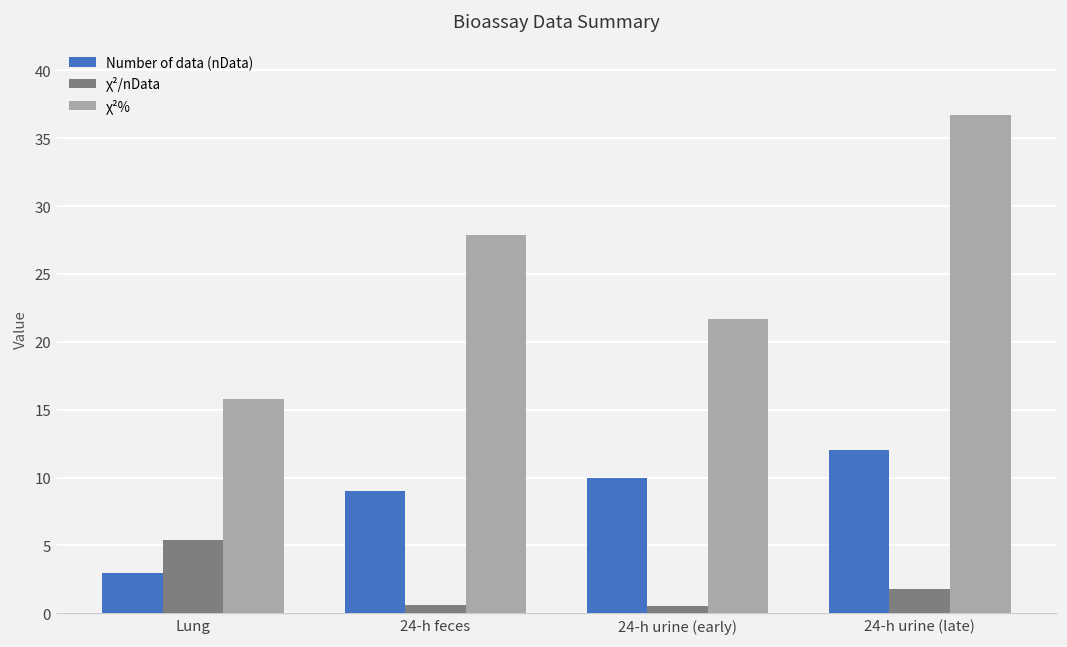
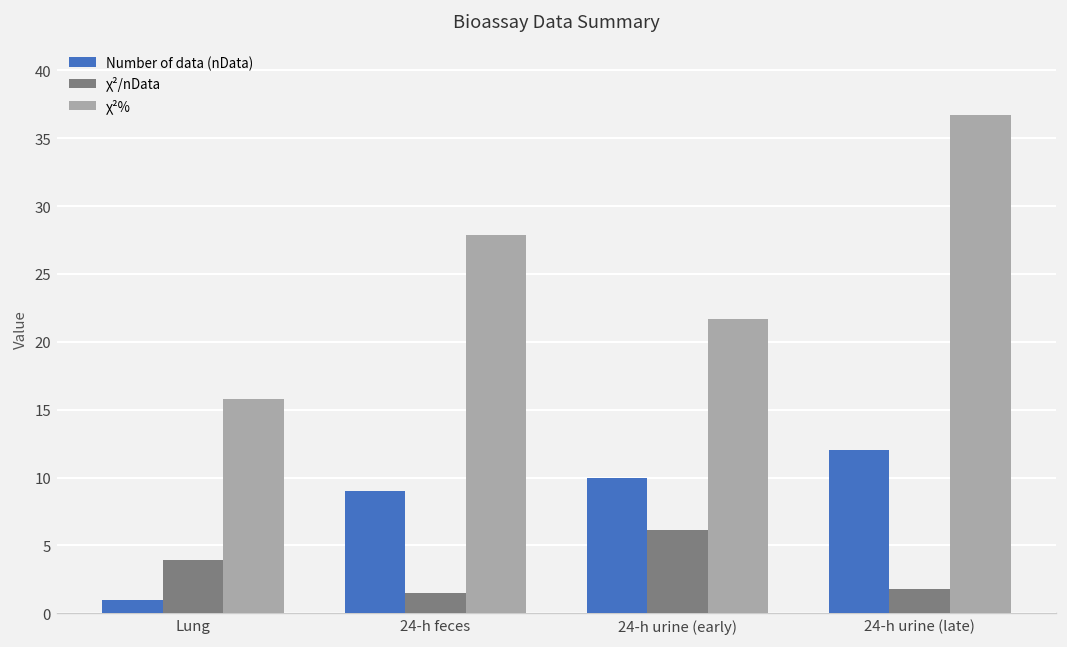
  {
    "Number of data (nData)": {
-     "Lung": 3,
+     "Lung": 1,
      "24-h feces": 9,
      "24-h urine (early)": 10,
      "24-h urine (late)": 12
    },
    "χ²/nData": {
-     "Lung": 5.4,
-     "24-h feces": 0.6,
-     "24-h urine (early)": 0.5,
+     "Lung": 4.0,
+     "24-h feces": 1.5,
+     "24-h urine (early)": 6.1,
      "24-h urine (late)": 1.8
    },
    "χ²%": {
      "Lung": 15.8,
      "24-h feces": 27.9,
      "24-h urine (early)": 21.7,
      "24-h urine (late)": 36.7
    }
  }
